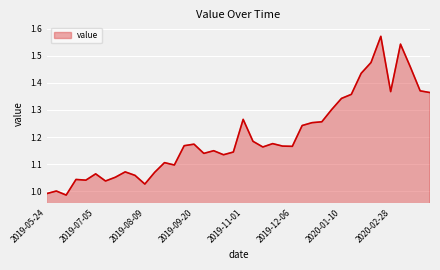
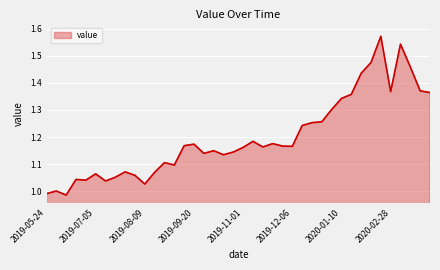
  {
    "2019-05-24": 0.99,
    "2019-07-05": 1.06,
    "2019-08-09": 1.03,
    "2019-09-20": 1.17,
-   "2019-11-01": 1.27,
+   "2019-11-01": 1.16,
    "2019-12-06": 1.17,
    "2020-01-10": 1.34,
    "2020-02-28": 1.37
  }
